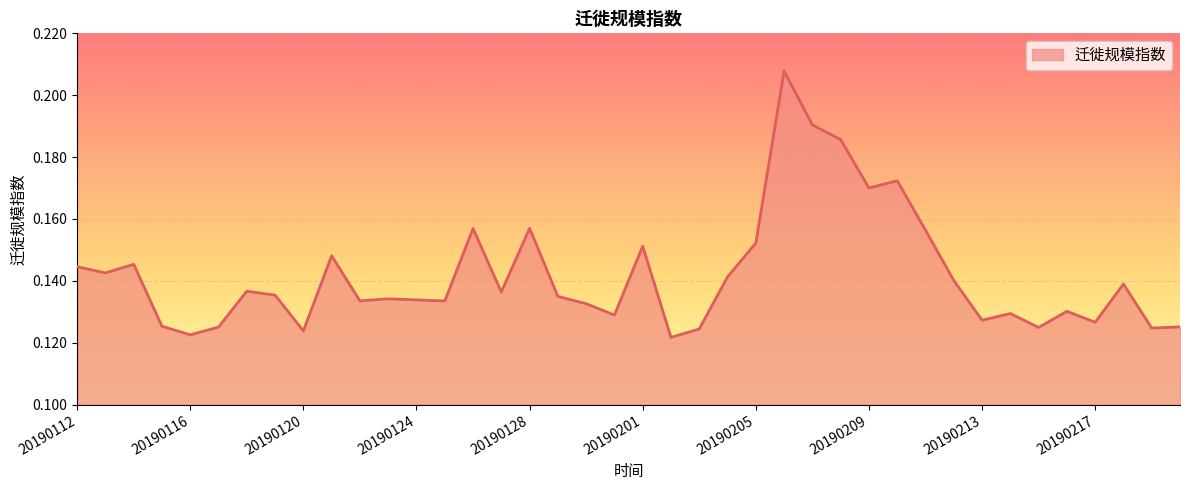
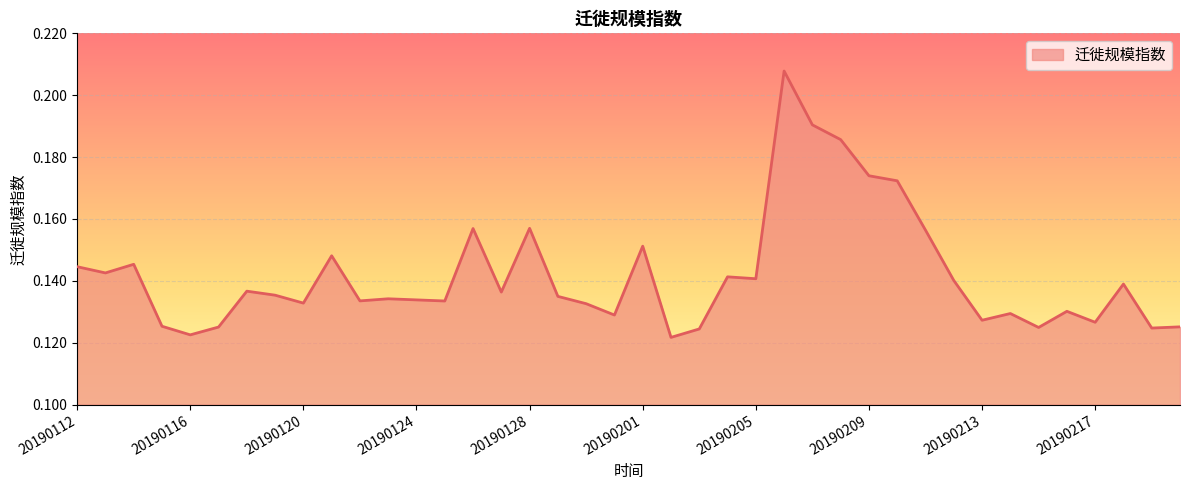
  {
    "20190112": 0.145,
    "20190116": 0.123,
-   "20190120": 0.124,
+   "20190120": 0.133,
    "20190124": 0.134,
    "20190128": 0.157,
    "20190201": 0.151,
-   "20190205": 0.152,
-   "20190209": 0.170,
+   "20190205": 0.141,
+   "20190209": 0.174,
    "20190213": 0.127,
    "20190217": 0.127
  }
